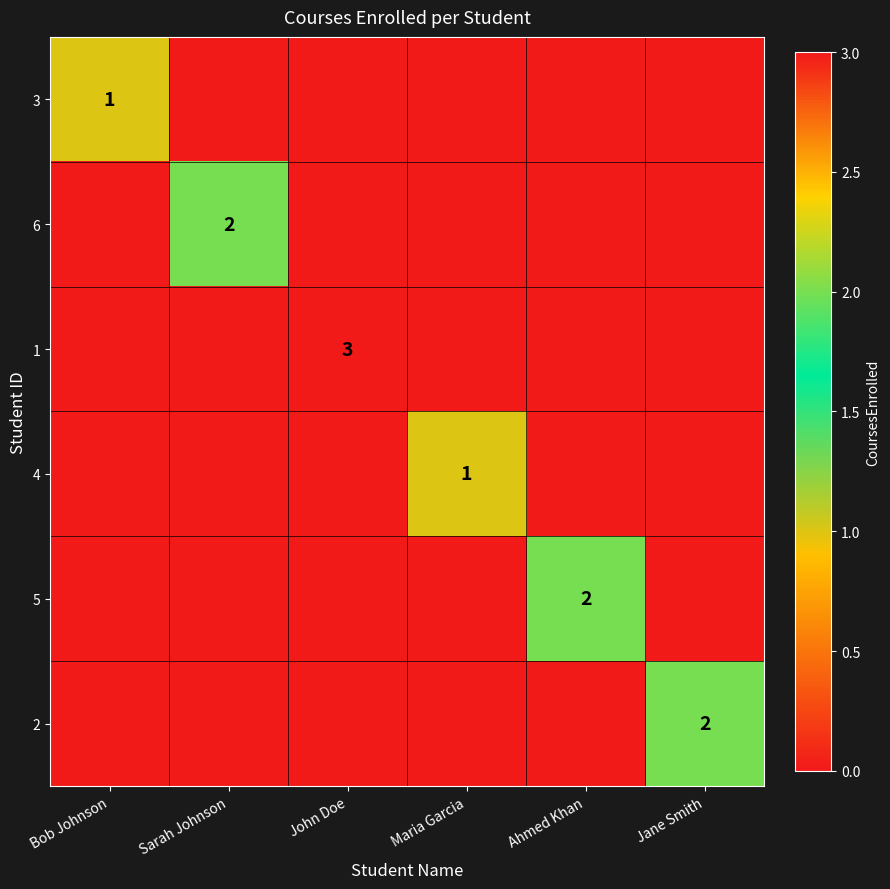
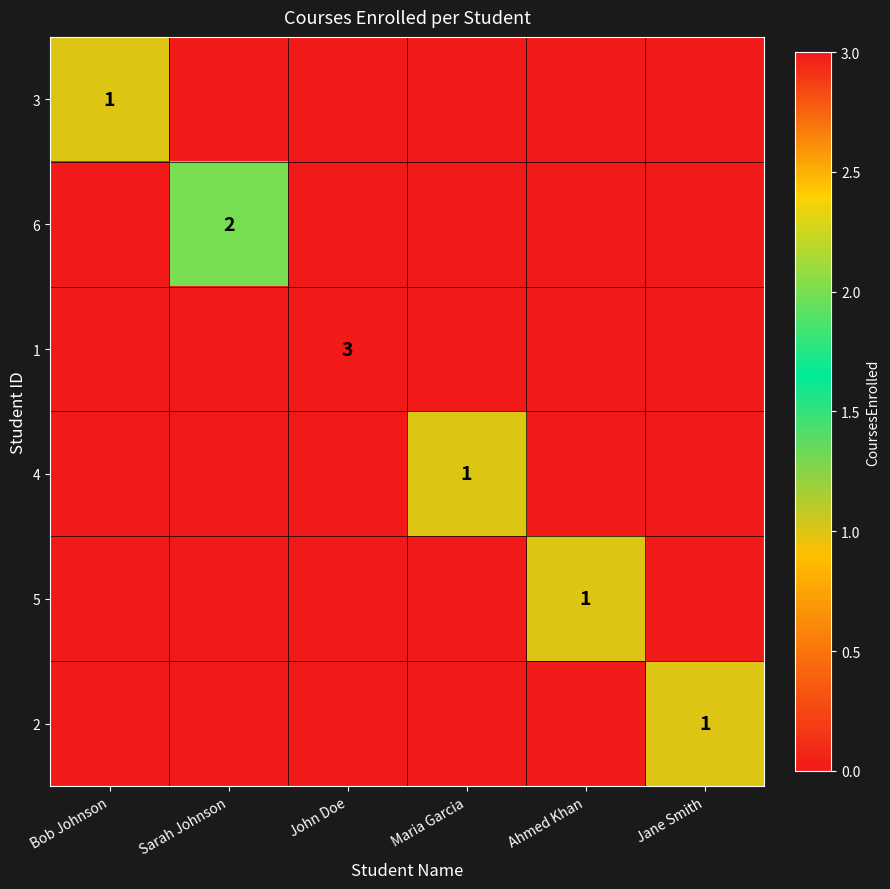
  {
    "3": {
      "Bob Johnson": 1
    },
    "6": {
      "Sarah Johnson": 2
    },
    "1": {
      "John Doe": 3
    },
    "4": {
      "Maria Garcia": 1
    },
    "5": {
-     "Ahmed Khan": 2
+     "Ahmed Khan": 1
    },
    "2": {
-     "Jane Smith": 2
+     "Jane Smith": 1
    }
  }
